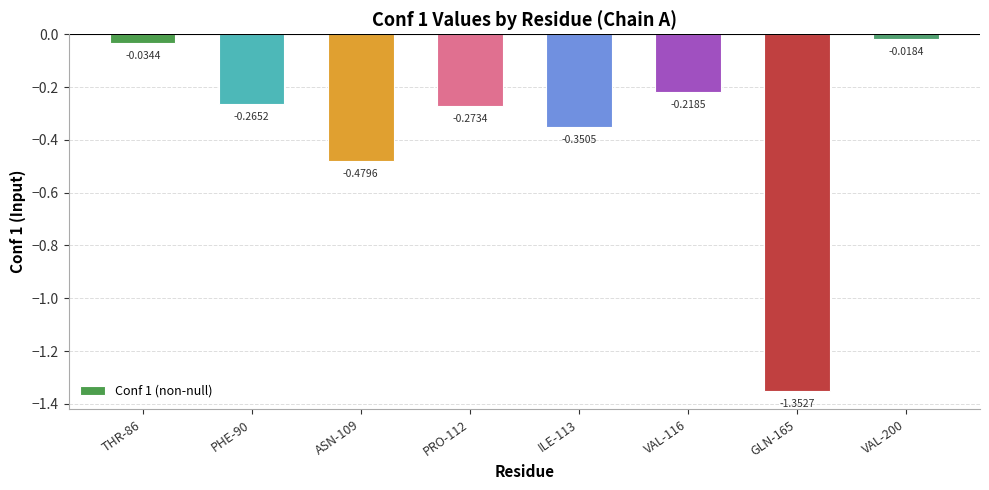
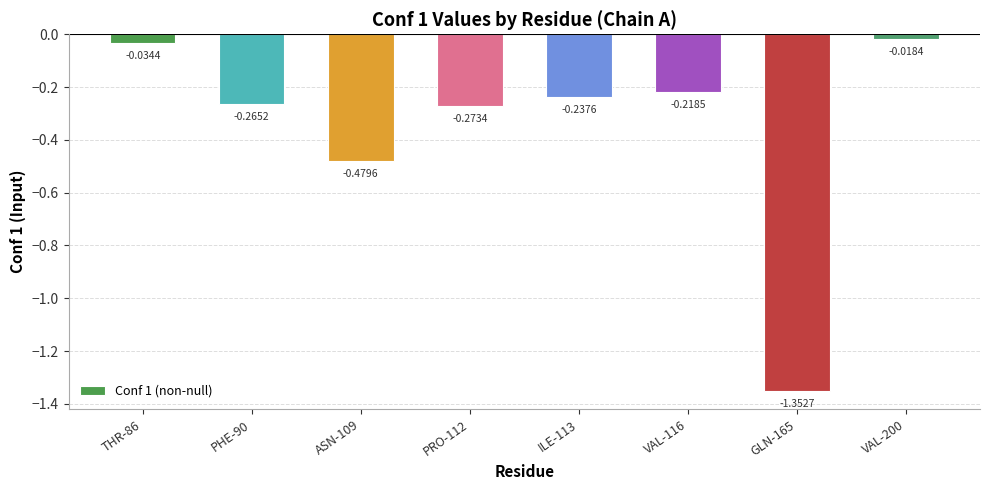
  {
    "THR-86": -0.0344,
    "PHE-90": -0.2652,
    "ASN-109": -0.4796,
    "PRO-112": -0.2734,
-   "ILE-113": -0.3505,
+   "ILE-113": -0.2376,
    "VAL-116": -0.2185,
    "GLN-165": -1.3527,
    "VAL-200": -0.0184
  }
